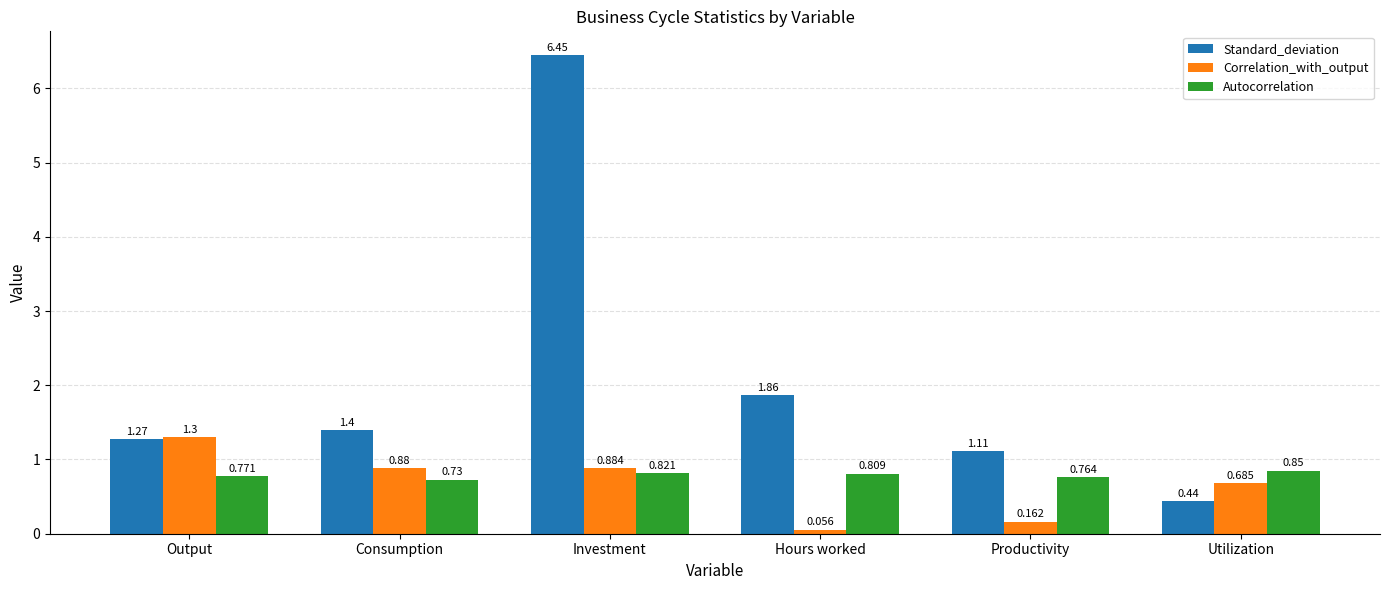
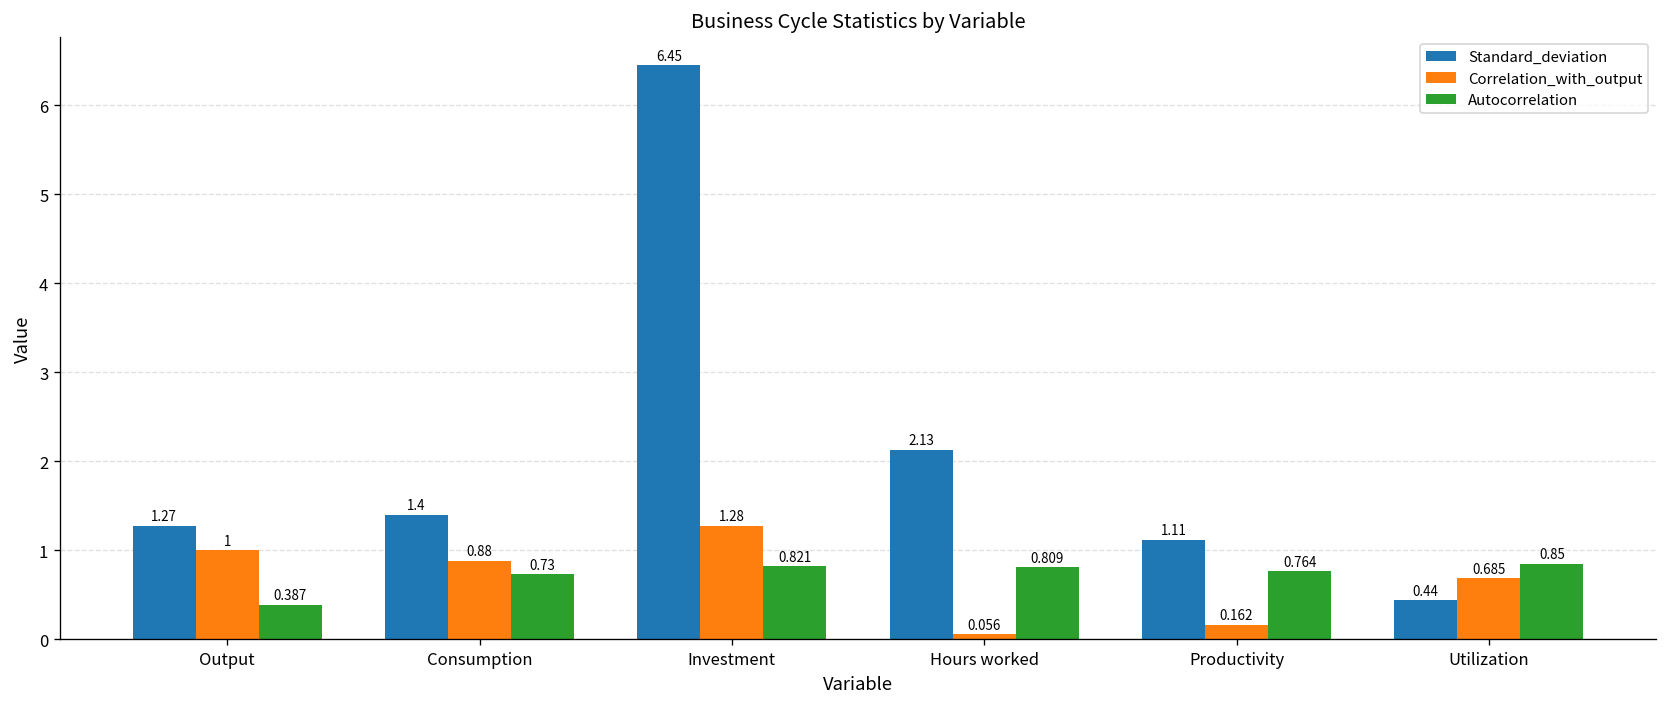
  {
    "Standard_deviation": {
      "Output": 1.27,
      "Consumption": 1.4,
      "Investment": 6.45,
-     "Hours worked": 1.86,
+     "Hours worked": 2.13,
      "Productivity": 1.11,
      "Utilization": 0.44
    },
    "Correlation_with_output": {
-     "Output": 1.3,
+     "Output": 1,
      "Consumption": 0.88,
-     "Investment": 0.884,
+     "Investment": 1.28,
      "Hours worked": 0.056,
      "Productivity": 0.162,
      "Utilization": 0.685
    },
    "Autocorrelation": {
-     "Output": 0.771,
+     "Output": 0.387,
      "Consumption": 0.73,
      "Investment": 0.821,
      "Hours worked": 0.809,
      "Productivity": 0.764,
      "Utilization": 0.85
    }
  }
